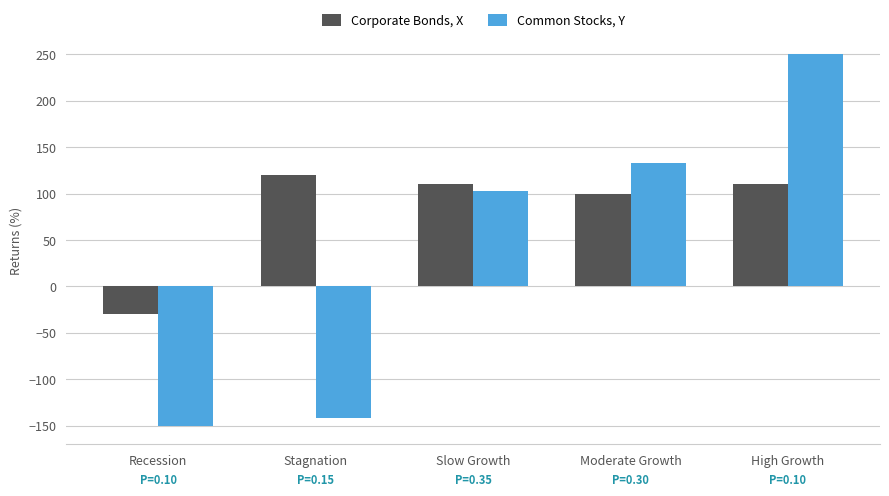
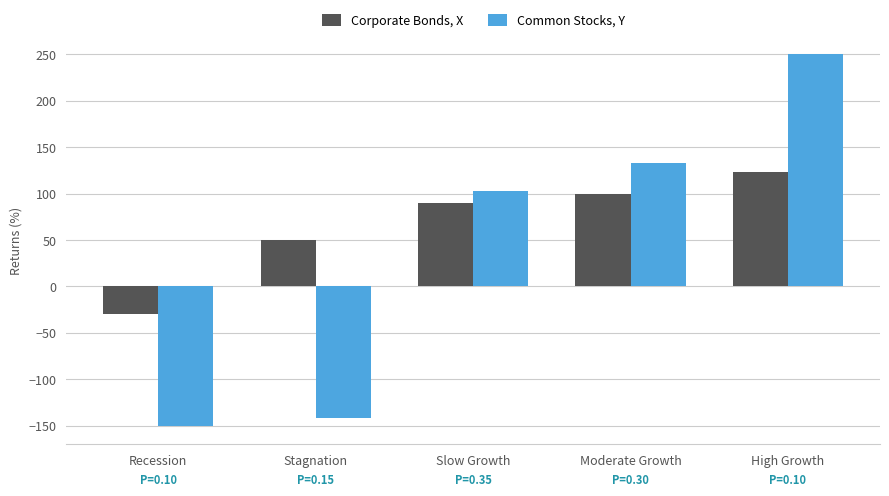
  {
    "Corporate Bonds, X": {
      "Recession": -30,
-     "Stagnation": 120,
-     "Slow Growth": 110,
+     "Stagnation": 50,
+     "Slow Growth": 90,
      "Moderate Growth": 100,
-     "High Growth": 110
+     "High Growth": 120
    },
    "Common Stocks, Y": {
      "Recession": -150,
      "Stagnation": -140,
      "Slow Growth": 100,
      "Moderate Growth": 130,
      "High Growth": 250
    }
  }
